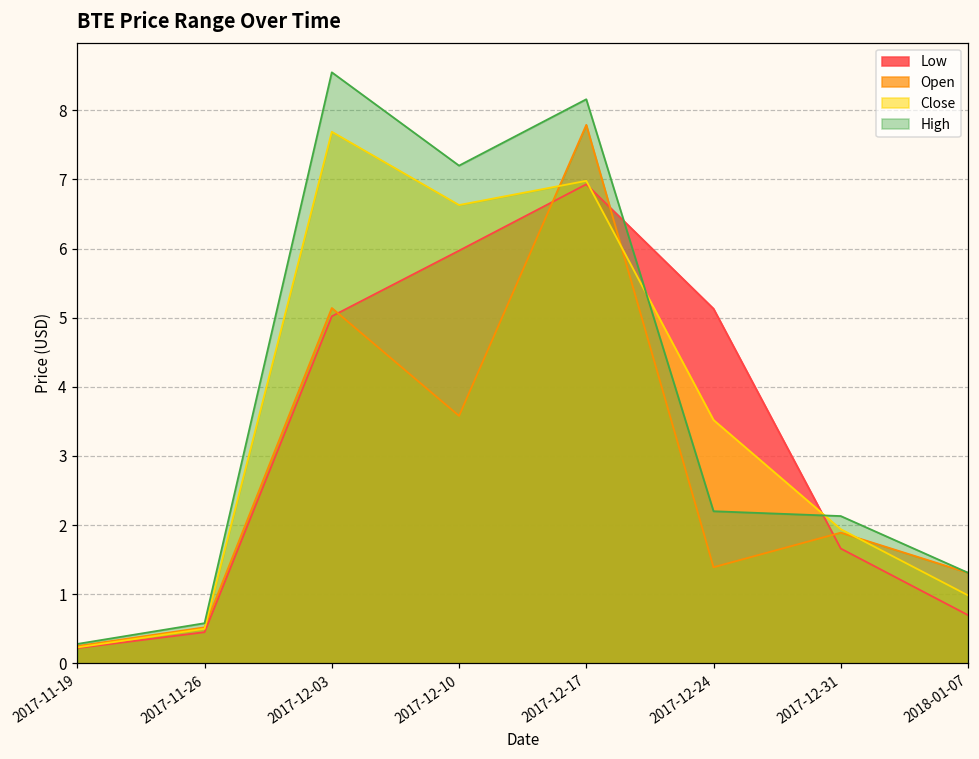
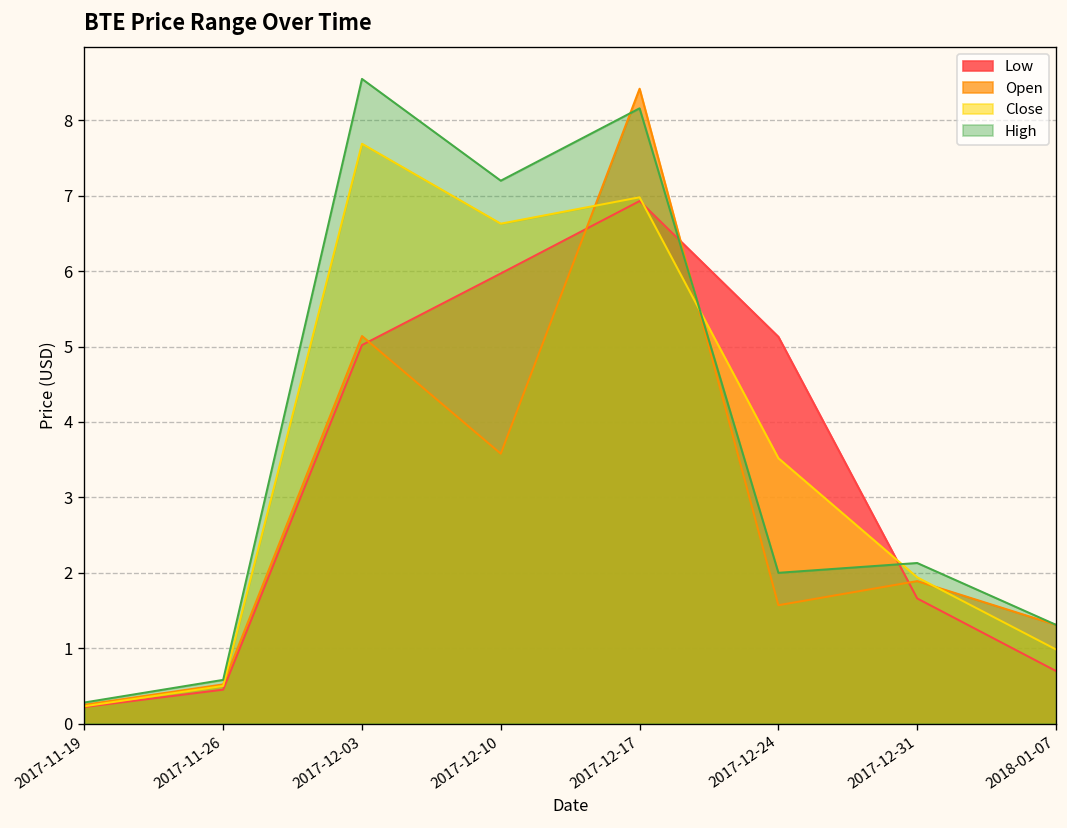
  {
    "Low": {
      "2017-11-26": 0.5,
      "2017-12-03": 5.0,
      "2017-12-10": 6.0,
      "2017-12-17": 6.9,
      "2017-12-24": 5.1,
      "2017-12-31": 1.7,
      "2018-01-07": 0.7
    },
    "Open": {
      "2017-12-03": 5.1,
      "2017-12-10": 3.6,
-     "2017-12-17": 7.8,
-     "2017-12-24": 1.4,
+     "2017-12-17": 8.4,
+     "2017-12-24": 1.6,
      "2017-12-31": 1.9
    },
    "Close": {
      "2017-12-03": 7.7,
      "2017-12-10": 6.6,
      "2017-12-17": 7.0,
      "2017-12-24": 3.5,
      "2017-12-31": 1.9,
      "2018-01-07": 1.0
    },
    "High": {
      "2017-11-26": 0.6,
      "2017-12-03": 8.6,
      "2017-12-10": 7.2,
      "2017-12-17": 8.2,
-     "2017-12-24": 2.2,
+     "2017-12-24": 2.0,
      "2017-12-31": 2.1
    }
  }
